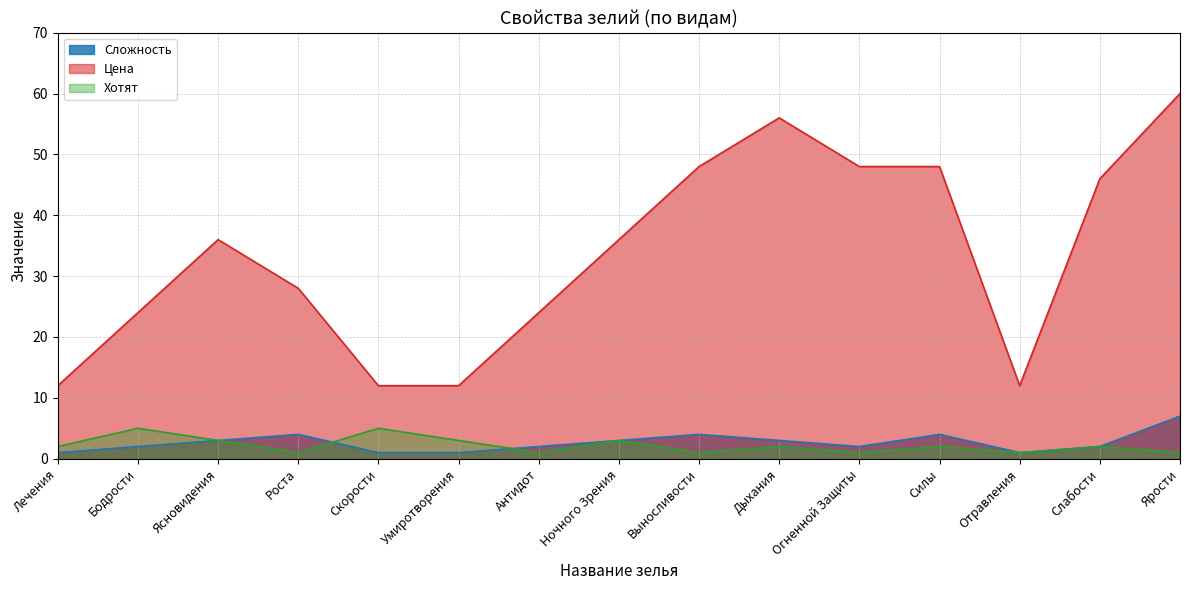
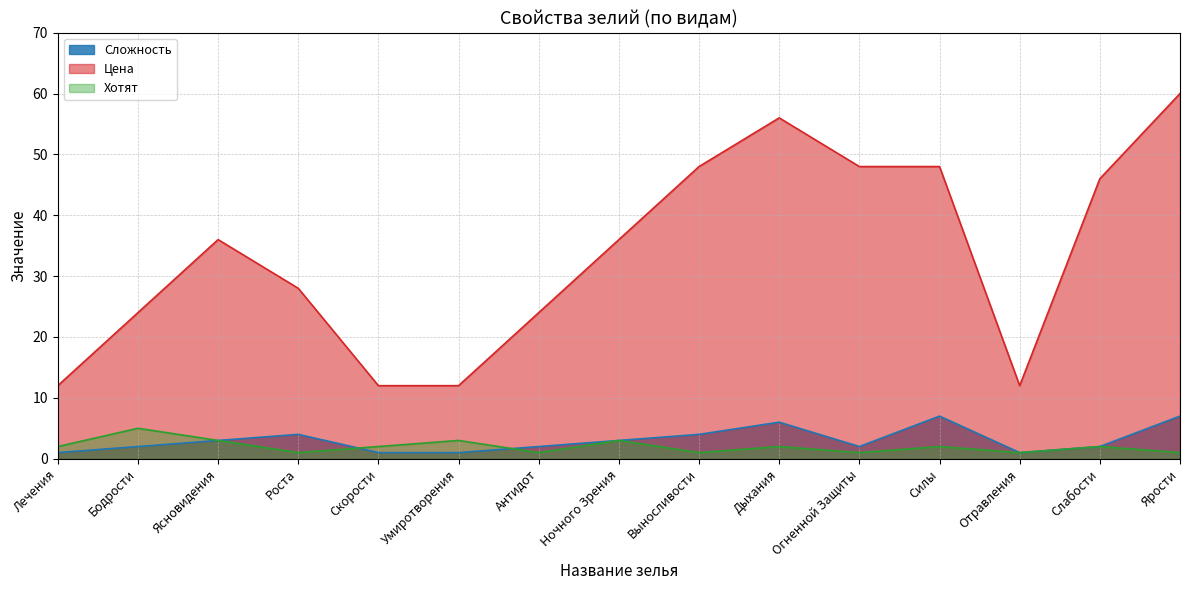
  {
    "Сложность": {
      "Лечения": 1,
      "Бодрости": 2,
      "Роста": 4,
      "Скорости": 1,
      "Умиротворения": 1,
      "Антидот": 2,
      "Выносливости": 4,
-     "Дыхания": 3,
+     "Дыхания": 6,
      "Огненной Защиты": 2,
-     "Силы": 4,
+     "Силы": 7,
      "Ярости": 7
    },
    "Цена": {
      "Лечения": 12,
      "Бодрости": 24,
      "Ясновидения": 36,
      "Роста": 28,
      "Скорости": 12,
      "Умиротворения": 12,
      "Антидот": 24,
      "Ночного Зрения": 36,
      "Выносливости": 48,
      "Дыхания": 56,
      "Огненной Защиты": 48,
      "Силы": 48,
      "Отравления": 12,
      "Слабости": 46,
      "Ярости": 60
    },
    "Хотят": {
      "Лечения": 2,
      "Бодрости": 5,
      "Роста": 1,
-     "Скорости": 5,
+     "Скорости": 2,
      "Умиротворения": 3,
      "Антидот": 1,
      "Выносливости": 1,
      "Дыхания": 2,
      "Огненной Защиты": 1,
      "Силы": 2,
      "Ярости": 1
    }
  }
